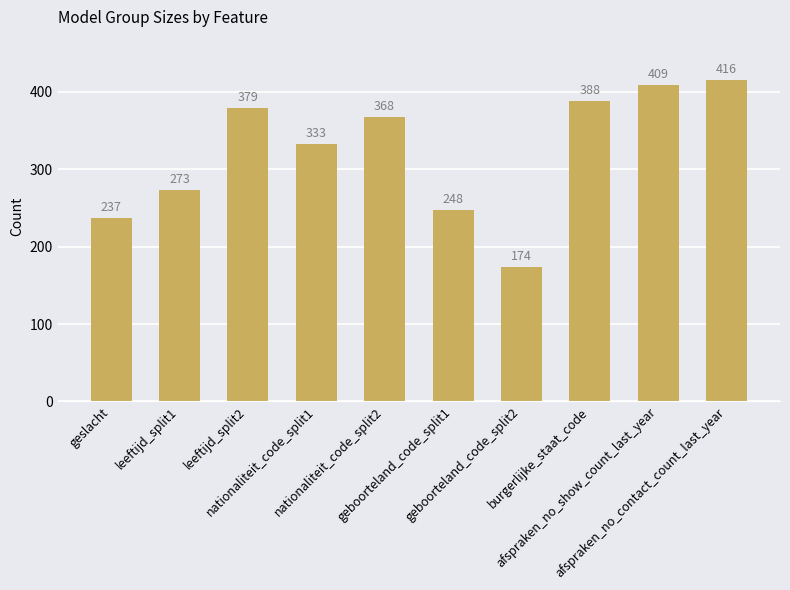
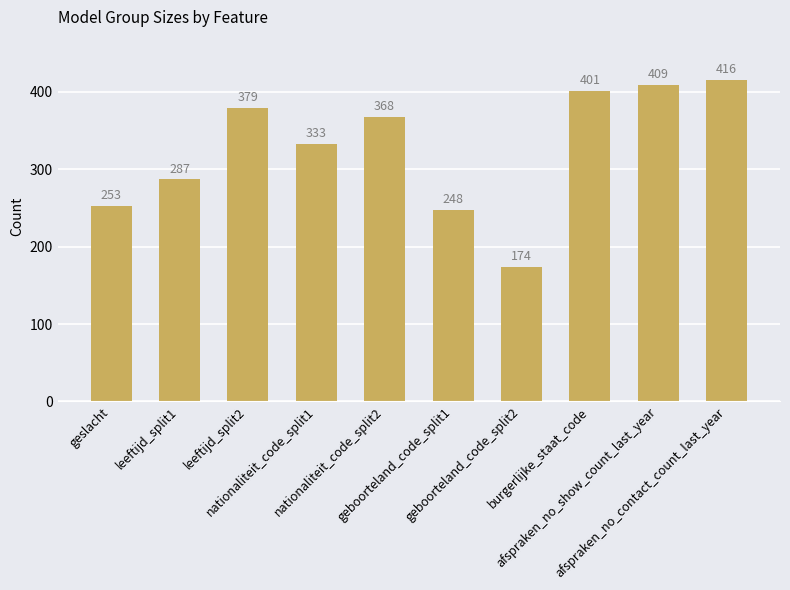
  {
-   "geslacht": 237,
-   "leeftijd_split1": 273,
+   "geslacht": 253,
+   "leeftijd_split1": 287,
    "leeftijd_split2": 379,
    "nationaliteit_code_split1": 333,
    "nationaliteit_code_split2": 368,
    "geboorteland_code_split1": 248,
    "geboorteland_code_split2": 174,
-   "burgerlijke_staat_code": 388,
+   "burgerlijke_staat_code": 401,
    "afspraken_no_show_count_last_year": 409,
    "afspraken_no_contact_count_last_year": 416
  }
